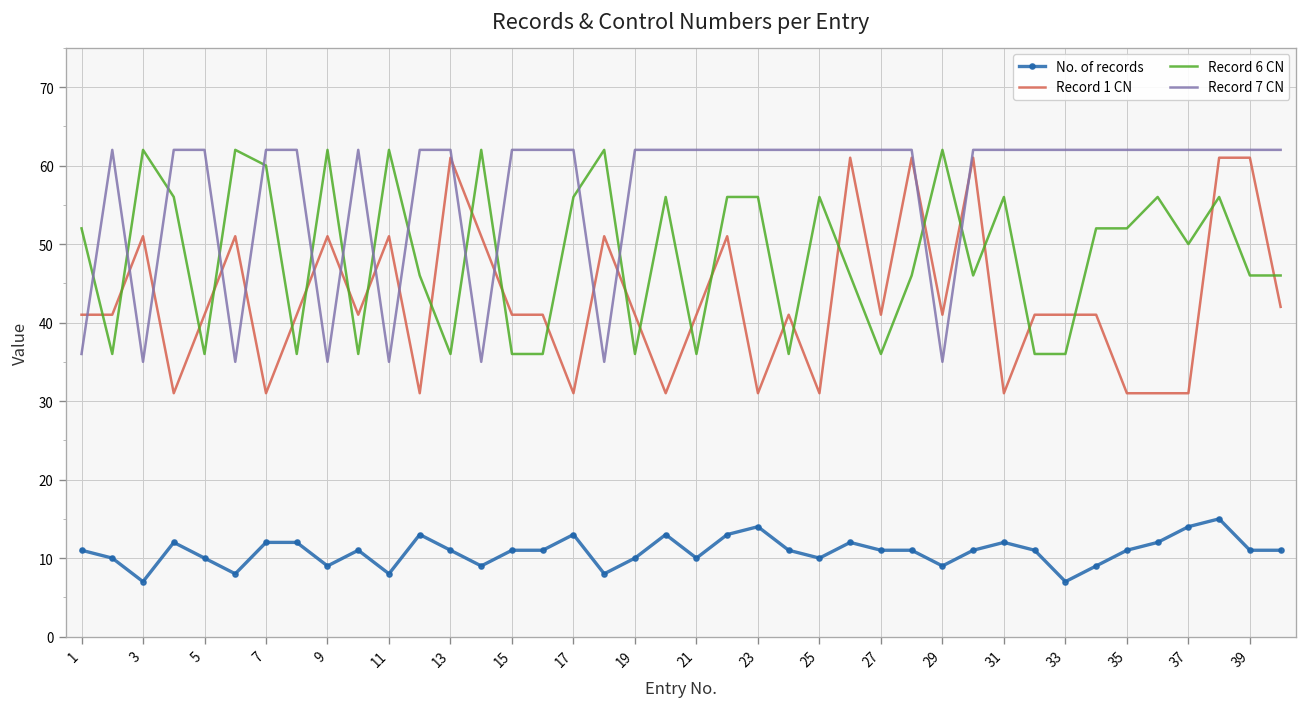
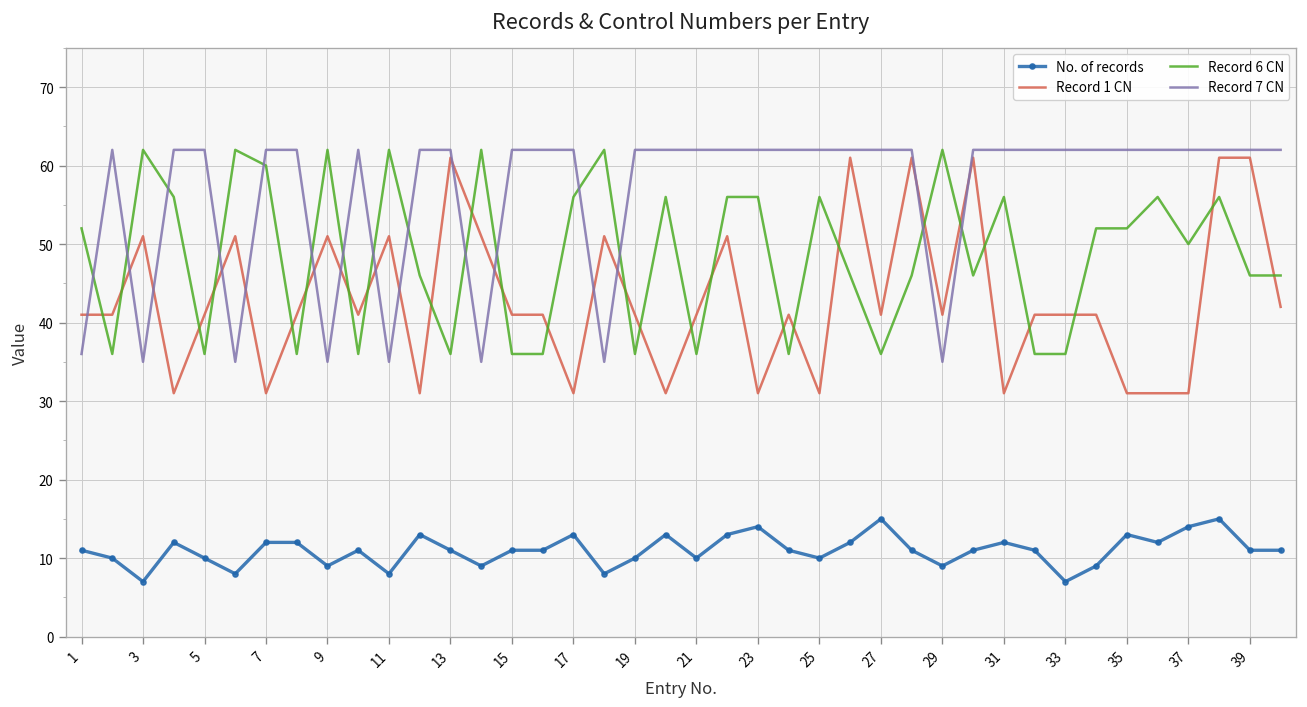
  {
    "No. of records": {
      "1": 11,
      "3": 7,
      "5": 10,
      "7": 12,
      "9": 9,
      "11": 8,
      "13": 11,
      "15": 11,
      "17": 13,
      "19": 10,
      "21": 10,
      "23": 14,
      "25": 10,
-     "27": 11,
+     "27": 15,
      "29": 9,
      "31": 12,
      "33": 7,
-     "35": 11,
+     "35": 13,
      "37": 14,
      "39": 11
    },
    "Record 1 CN": {
      "1": 41,
      "3": 51,
      "5": 41,
      "7": 31,
      "9": 51,
      "11": 51,
      "13": 61,
      "15": 41,
      "17": 31,
      "19": 41,
      "21": 41,
      "23": 31,
      "25": 31,
      "27": 41,
      "29": 41,
      "31": 31,
      "33": 41,
      "35": 31,
      "37": 31,
      "39": 61
    },
    "Record 6 CN": {
      "1": 52,
      "3": 62,
      "5": 36,
      "7": 60,
      "9": 62,
      "11": 62,
      "13": 36,
      "15": 36,
      "17": 56,
      "19": 36,
      "21": 36,
      "23": 56,
      "25": 56,
      "27": 36,
      "29": 62,
      "31": 56,
      "33": 36,
      "35": 52,
      "37": 50,
      "39": 46
    },
    "Record 7 CN": {
      "1": 36,
      "3": 35,
      "5": 62,
      "7": 62,
      "9": 35,
      "11": 35,
      "13": 62,
      "15": 62,
      "17": 62,
      "19": 62,
      "21": 62,
      "23": 62,
      "25": 62,
      "27": 62,
      "29": 35,
      "31": 62,
      "33": 62,
      "35": 62,
      "37": 62,
      "39": 62
    }
  }
